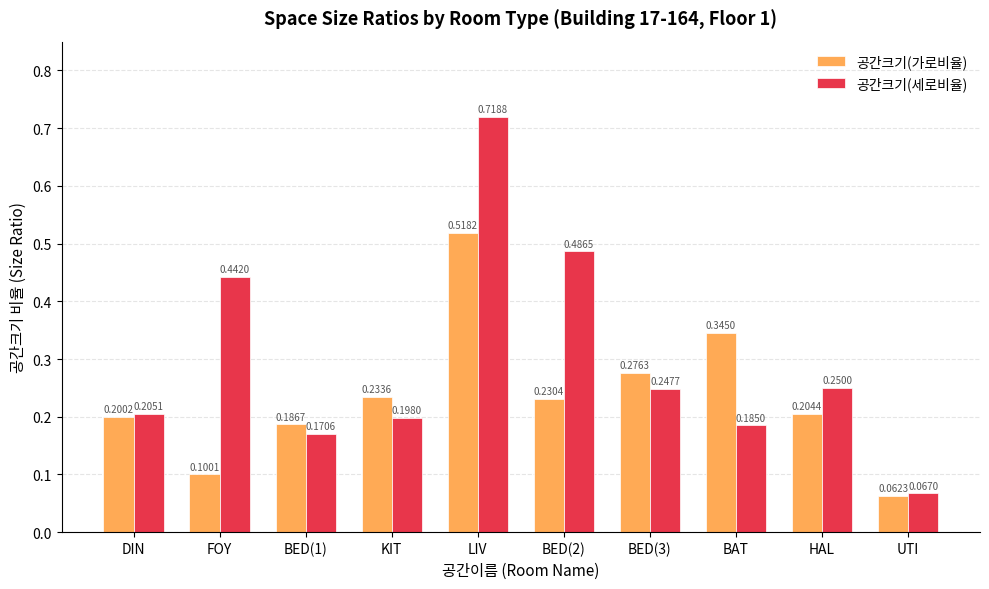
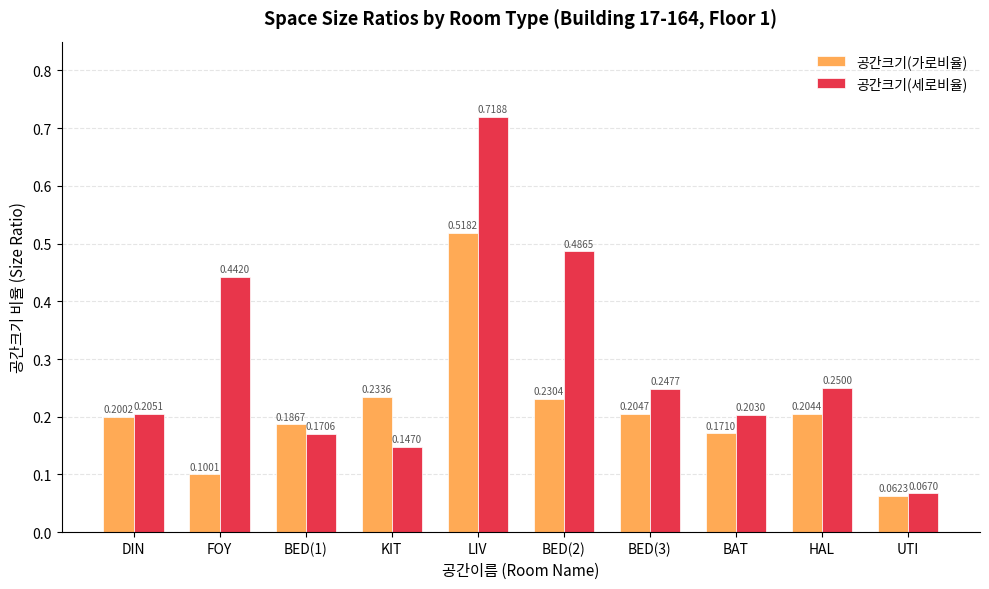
  {
    "공간크기(가로비율)": {
      "DIN": 0.2002,
      "FOY": 0.1001,
      "BED(1)": 0.1867,
      "KIT": 0.2336,
      "LIV": 0.5182,
      "BED(2)": 0.2304,
-     "BED(3)": 0.2763,
-     "BAT": 0.3450,
+     "BED(3)": 0.2047,
+     "BAT": 0.1710,
      "HAL": 0.2044,
      "UTI": 0.0623
    },
    "공간크기(세로비율)": {
      "DIN": 0.2051,
      "FOY": 0.4420,
      "BED(1)": 0.1706,
-     "KIT": 0.1980,
+     "KIT": 0.1470,
      "LIV": 0.7188,
      "BED(2)": 0.4865,
      "BED(3)": 0.2477,
-     "BAT": 0.1850,
+     "BAT": 0.2030,
      "HAL": 0.2500,
      "UTI": 0.0670
    }
  }
